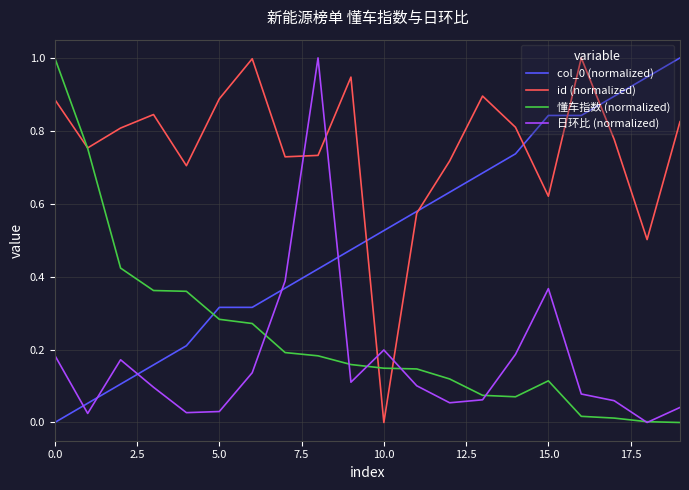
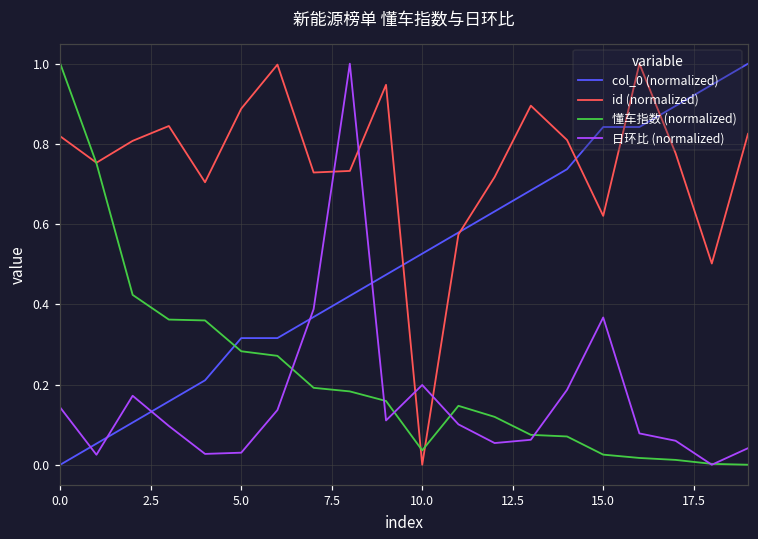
  {
    "col_0 (normalized)": {
      "0.0": 0.00,
      "5.0": 0.32,
      "10.0": 0.53
    },
    "id (normalized)": {
-     "0.0": 0.89,
+     "0.0": 0.82,
      "5.0": 0.89,
      "10.0": 0.00,
      "15.0": 0.62
    },
    "懂车指数 (normalized)": {
      "0.0": 1.00,
      "5.0": 0.28,
-     "10.0": 0.15,
-     "15.0": 0.11
+     "10.0": 0.04,
+     "15.0": 0.03
    },
    "日环比 (normalized)": {
-     "0.0": 0.18,
+     "0.0": 0.14,
      "5.0": 0.03,
      "10.0": 0.20,
      "15.0": 0.37
    }
  }
